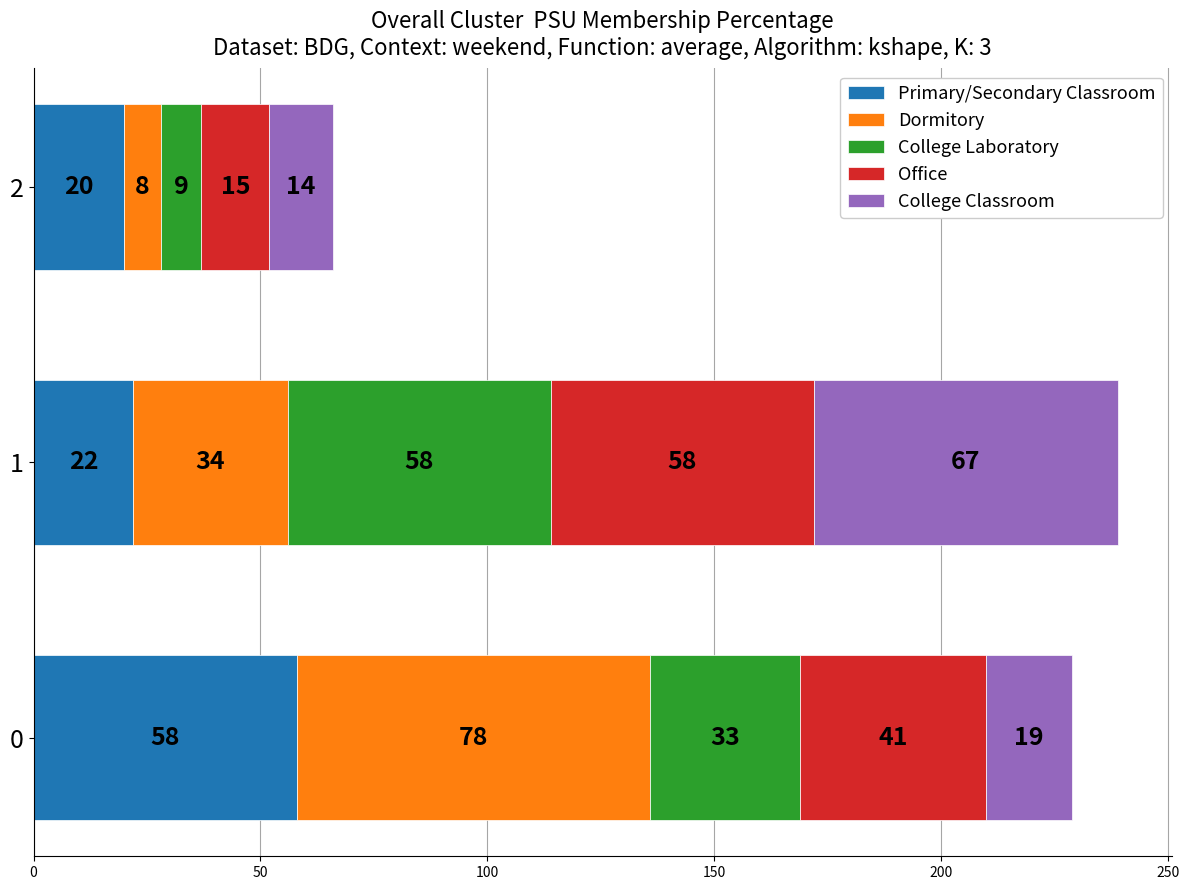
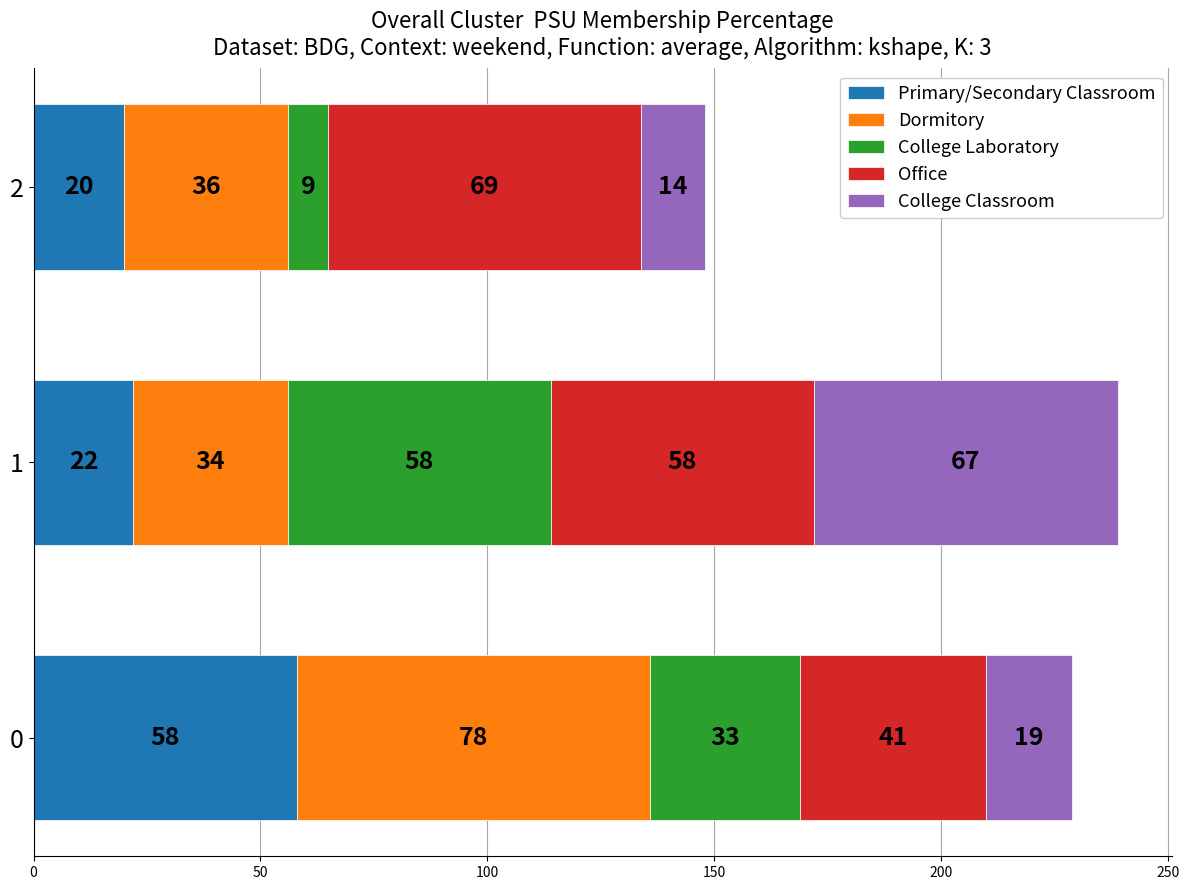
  {
    "Primary/Secondary Classroom": {
      "2": 20,
      "1": 22,
      "0": 58
    },
    "Dormitory": {
-     "2": 8,
+     "2": 36,
      "1": 34,
      "0": 78
    },
    "College Laboratory": {
      "2": 9,
      "1": 58,
      "0": 33
    },
    "Office": {
-     "2": 15,
+     "2": 69,
      "1": 58,
      "0": 41
    },
    "College Classroom": {
      "2": 14,
      "1": 67,
      "0": 19
    }
  }
